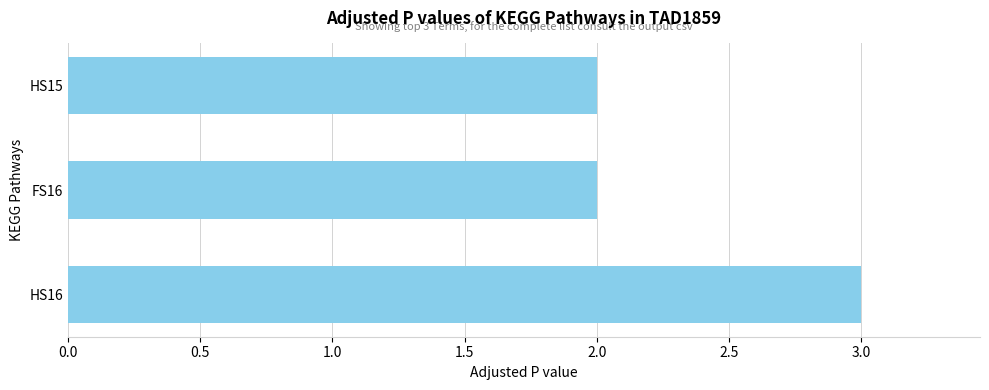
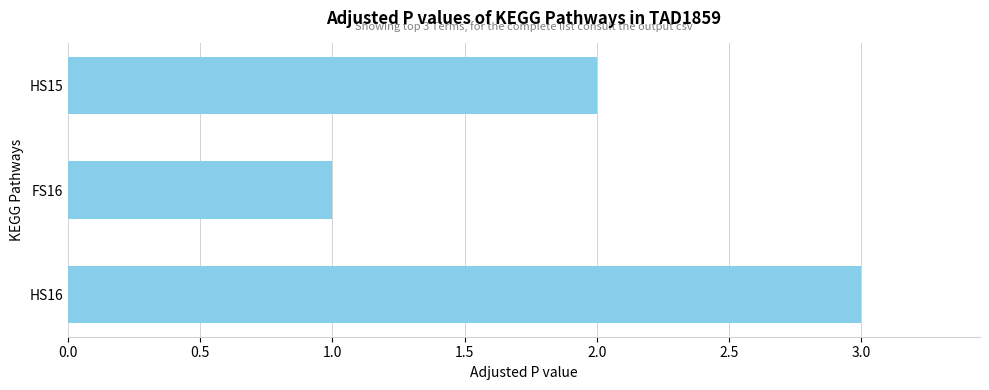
  {
    "HS15": 2,
-   "FS16": 2,
+   "FS16": 1,
    "HS16": 3
  }
